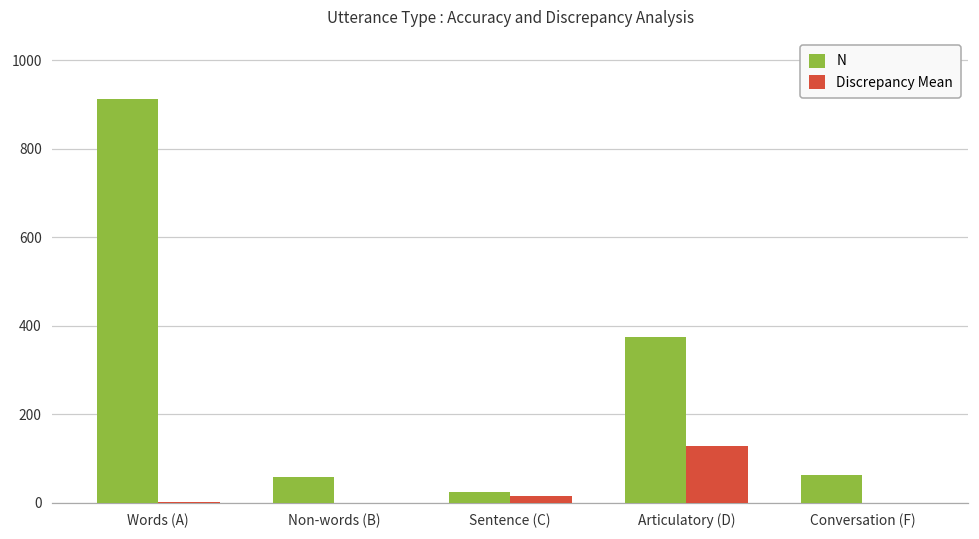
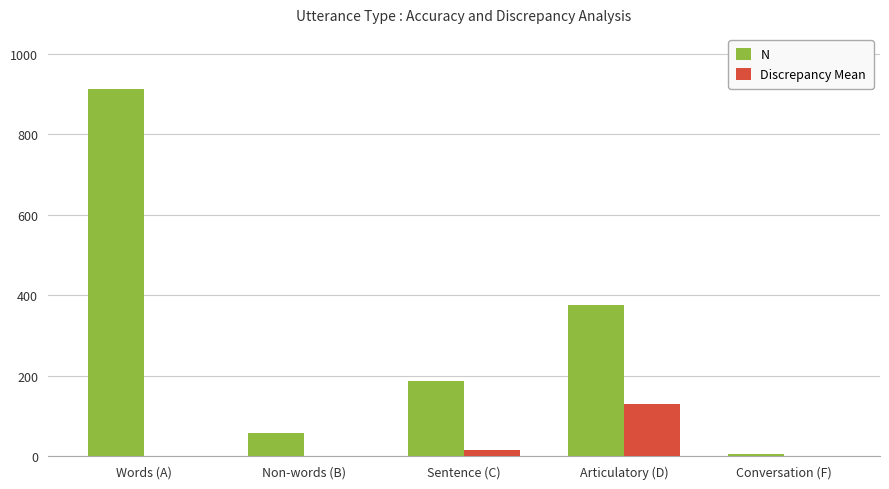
  {
    "N": {
      "Words (A)": 910,
      "Non-words (B)": 60,
-     "Sentence (C)": 30,
+     "Sentence (C)": 190,
      "Articulatory (D)": 380,
-     "Conversation (F)": 60
+     "Conversation (F)": 0
    },
    "Discrepancy Mean": {
      "Non-words (B)": 0,
      "Sentence (C)": 20,
      "Articulatory (D)": 130,
      "Conversation (F)": 0
    }
  }
